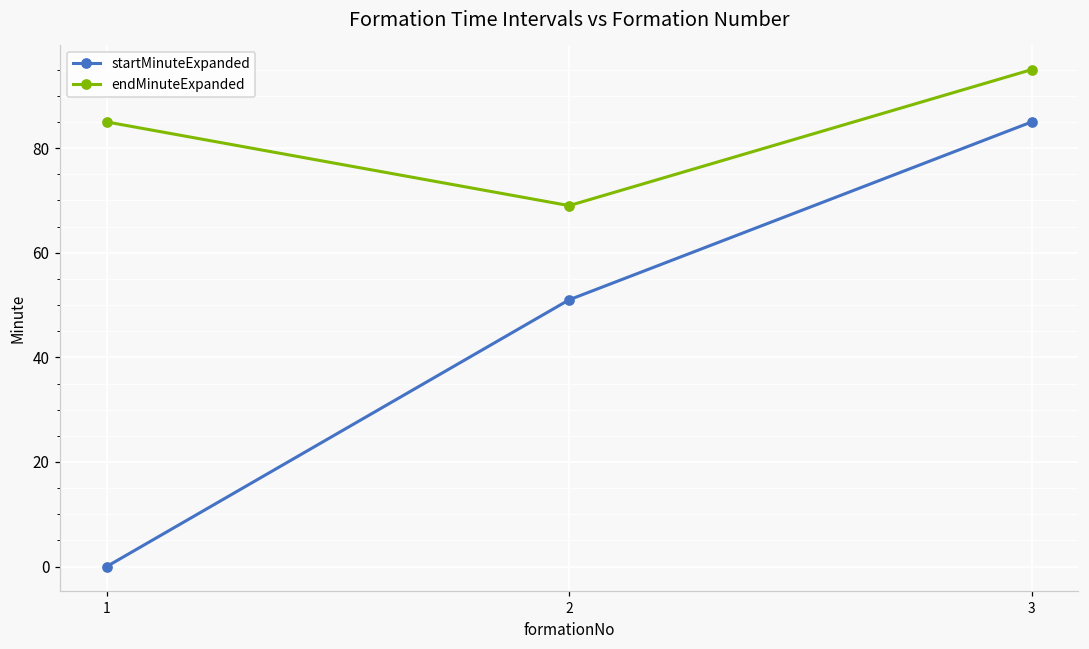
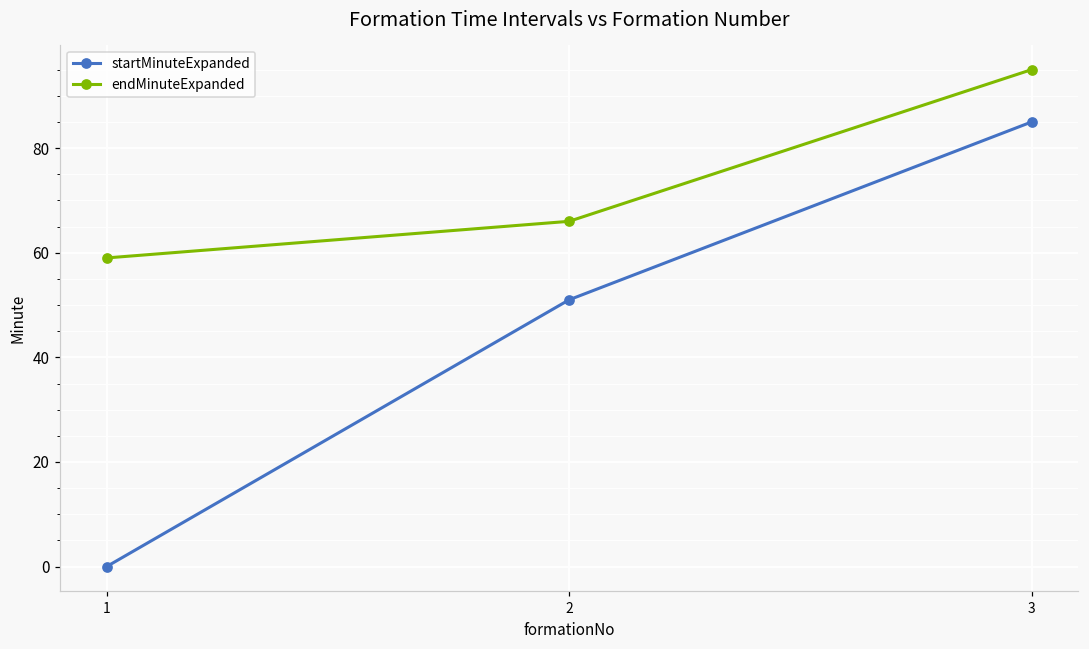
  {
    "startMinuteExpanded": {
      "1": 0,
      "2": 51,
      "3": 85
    },
    "endMinuteExpanded": {
-     "1": 85,
-     "2": 69,
+     "1": 59,
+     "2": 66,
      "3": 95
    }
  }
